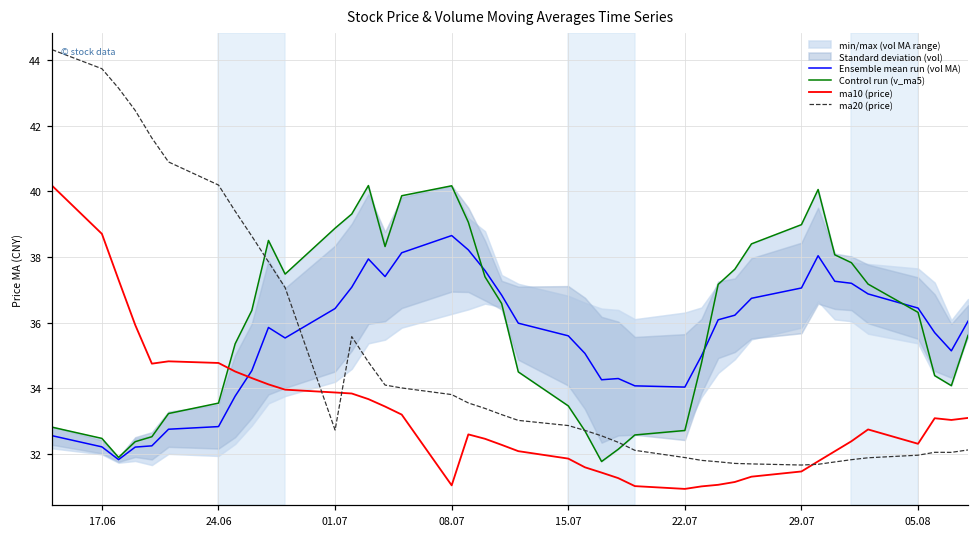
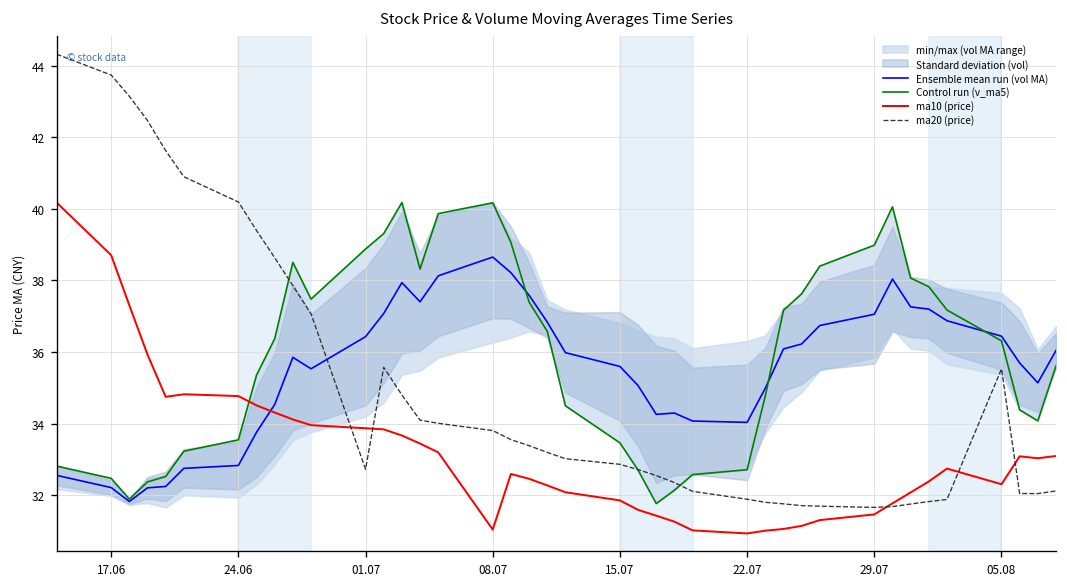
  {
    "Ensemble mean run (vol MA)": {
      "17.06": 32.2,
      "24.06": 32.8,
      "01.07": 36.4,
      "08.07": 38.7,
      "15.07": 35.6,
      "22.07": 34.0,
      "29.07": 37.1,
      "05.08": 36.4
    },
    "Control run (v_ma5)": {
      "15.07": 33.5,
      "22.07": 32.7,
      "05.08": 36.3
    },
    "ma10 (price)": {
      "17.06": 38.7,
      "24.06": 34.8,
      "01.07": 33.9,
      "08.07": 31.0,
      "15.07": 31.9,
      "22.07": 30.9,
      "29.07": 31.5,
      "05.08": 32.3
    },
    "ma20 (price)": {
      "17.06": 43.7,
      "24.06": 40.2,
      "01.07": 32.7,
      "08.07": 33.8,
      "15.07": 32.9,
      "22.07": 31.9,
      "29.07": 31.7,
-     "05.08": 32.0
+     "05.08": 35.5
    }
  }
